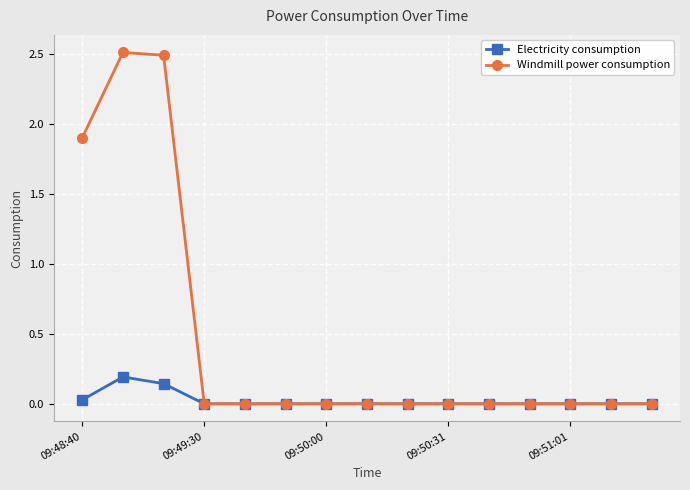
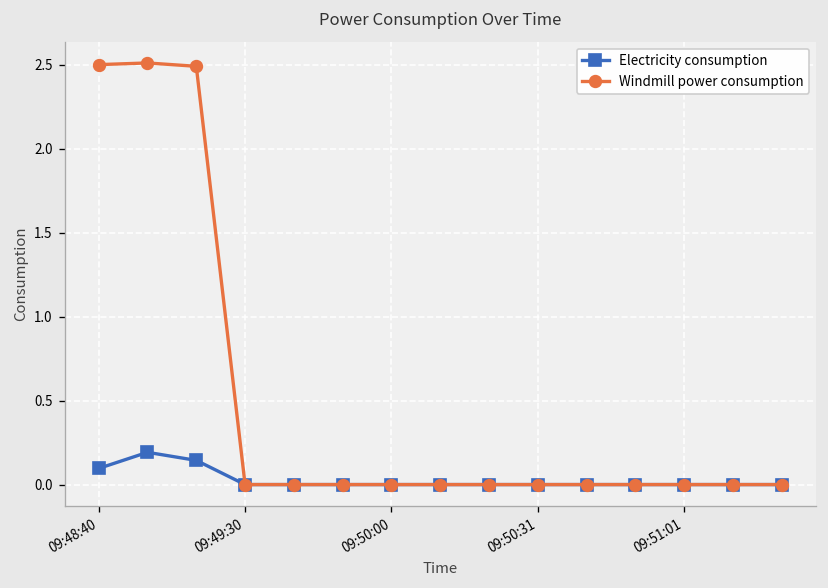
  {
    "Electricity consumption": {
-     "09:48:40": 0.03
+     "09:48:40": 0.10
    },
    "Windmill power consumption": {
-     "09:48:40": 1.9
+     "09:48:40": 2.5
    }
  }
